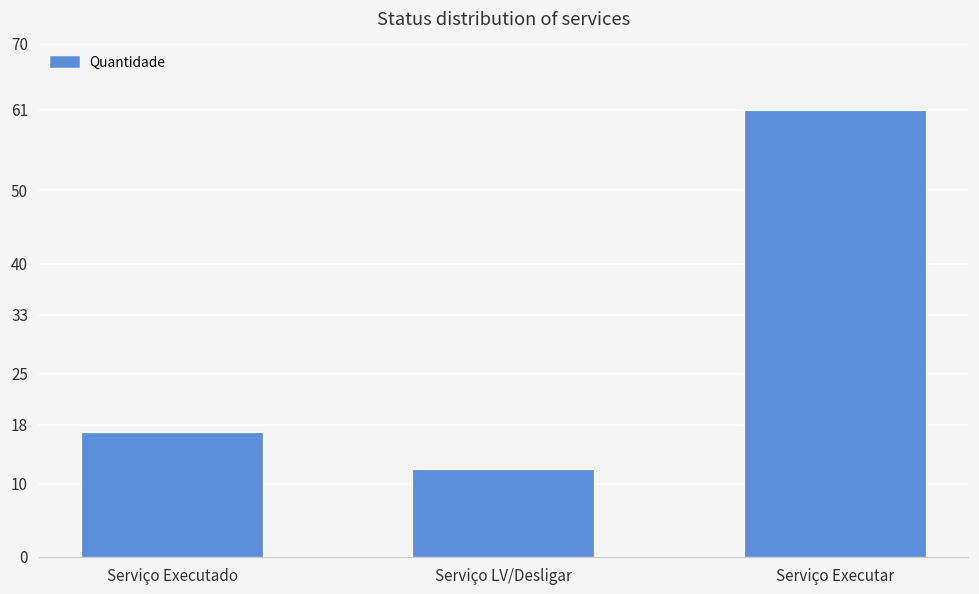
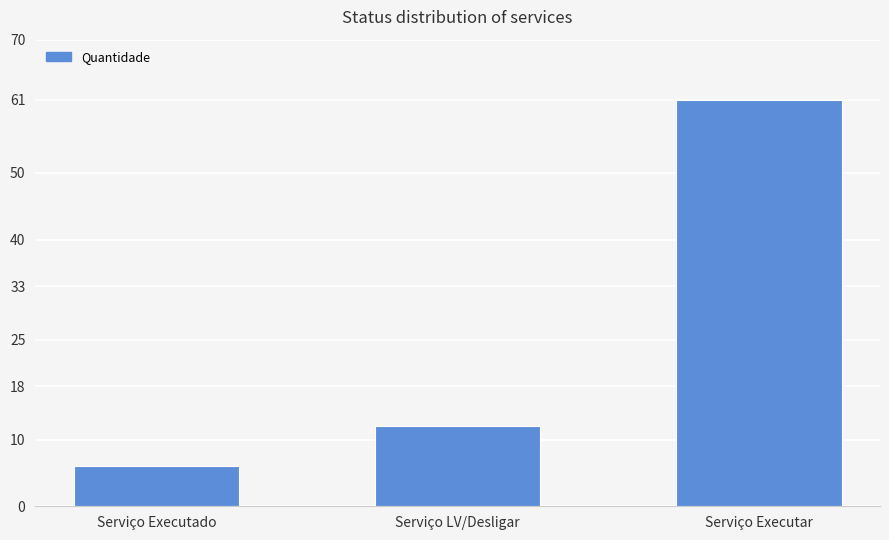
  {
-   "Serviço Executado": 17,
+   "Serviço Executado": 6,
    "Serviço LV/Desligar": 12,
    "Serviço Executar": 61
  }
